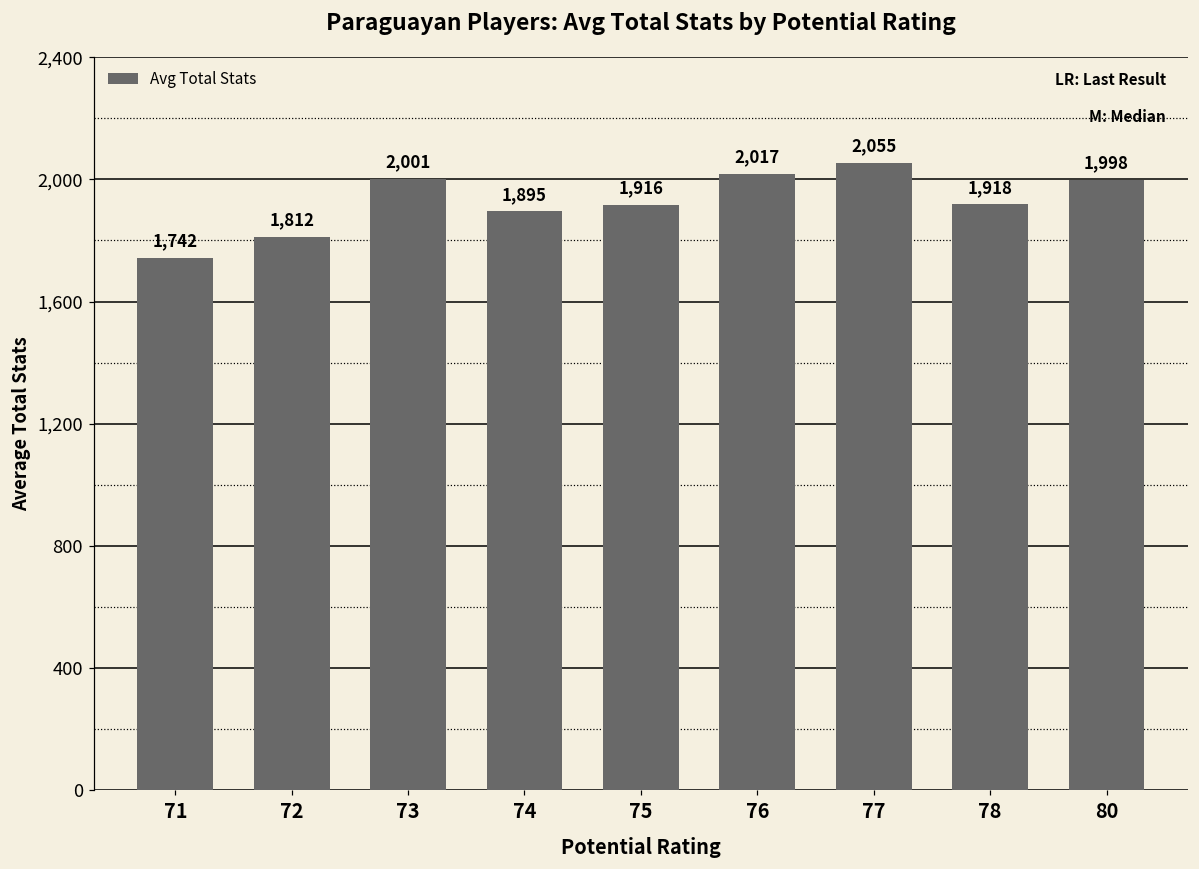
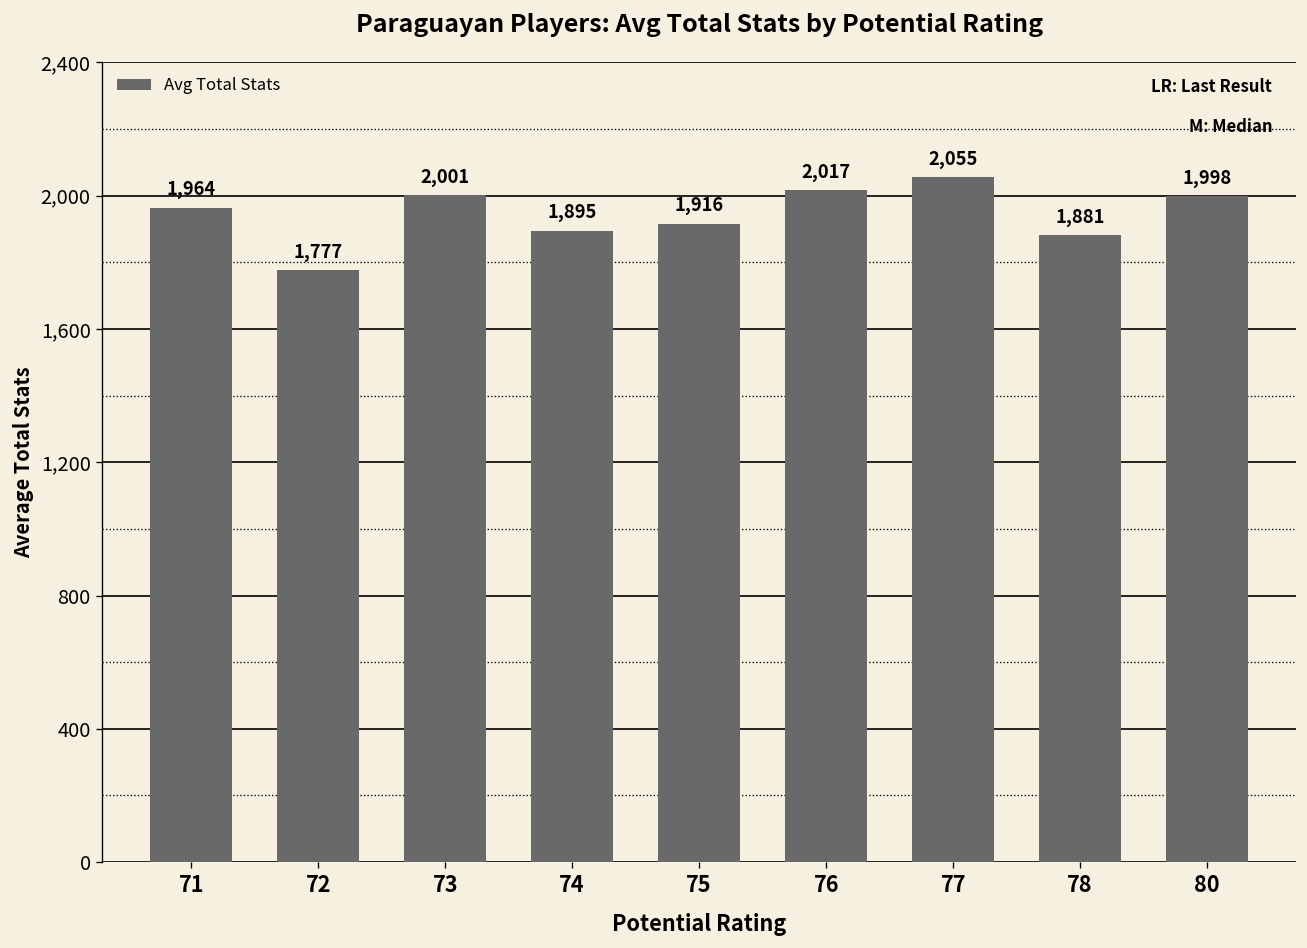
  {
-   "71": "1,742",
-   "72": "1,812",
+   "71": "1,964",
+   "72": "1,777",
    "73": "2,001",
    "74": "1,895",
    "75": "1,916",
    "76": "2,017",
    "77": "2,055",
-   "78": "1,918",
+   "78": "1,881",
    "80": "1,998"
  }
